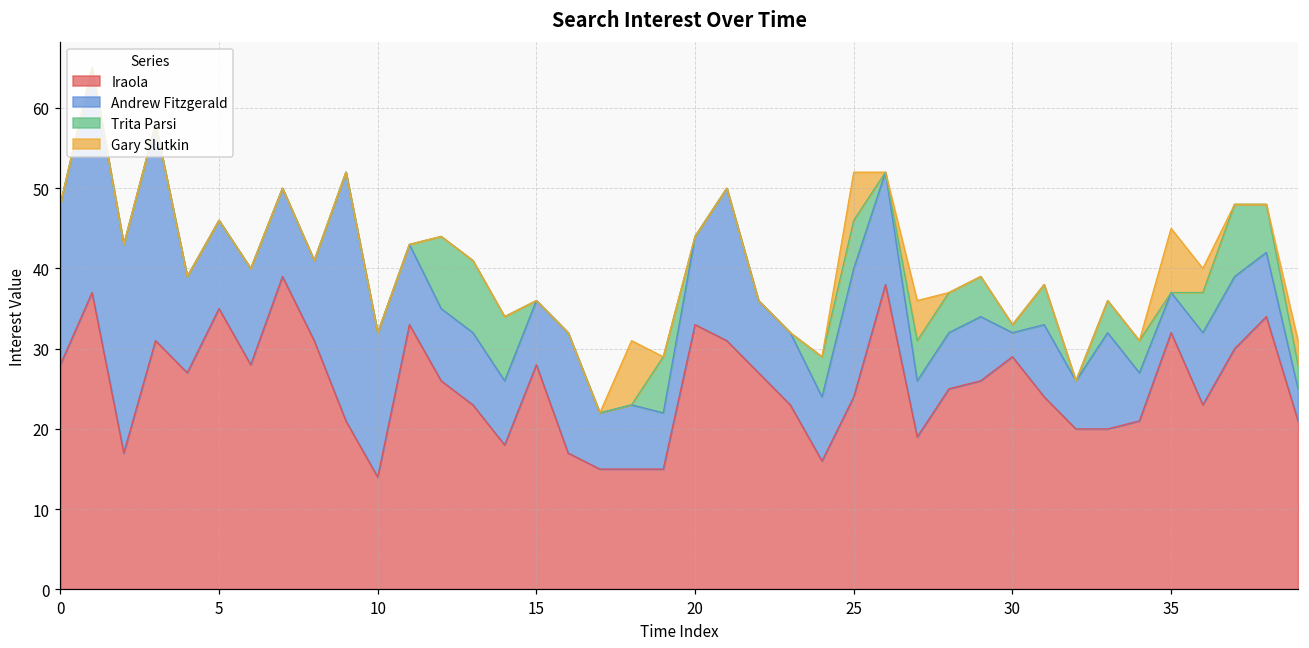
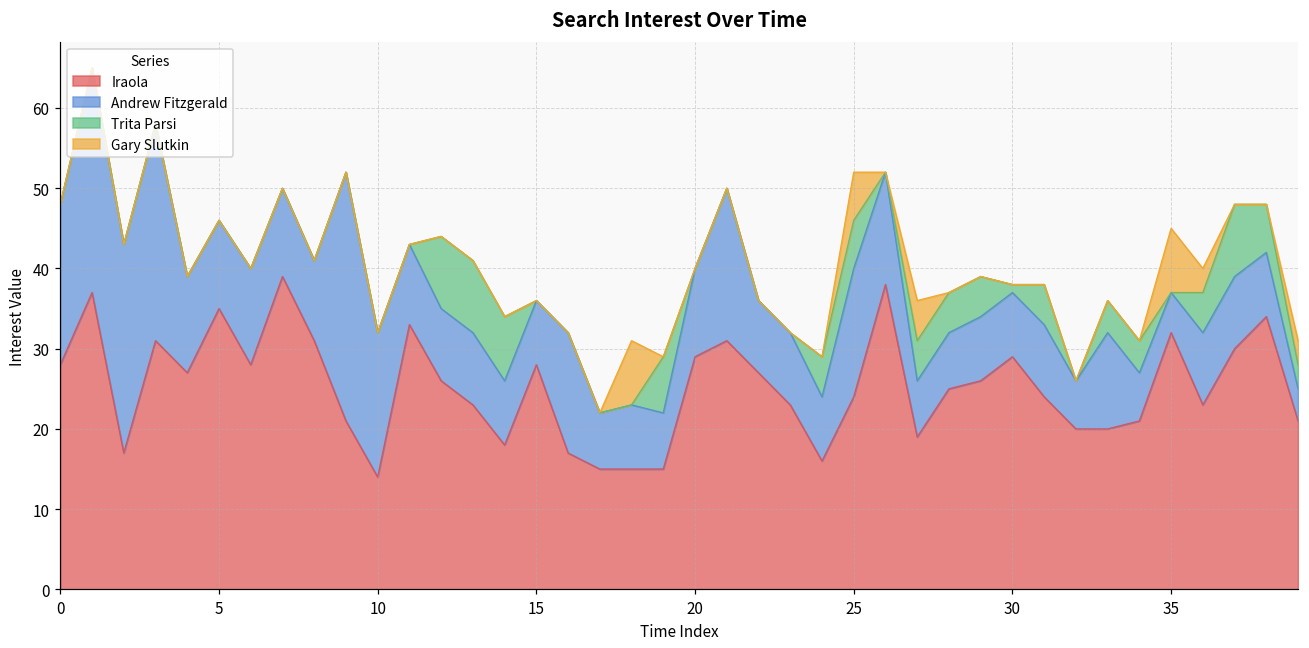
  {
    "Iraola": {
      "0": 28,
      "5": 35,
      "10": 14,
      "15": 28,
-     "20": 33,
+     "20": 29,
      "25": 24,
      "30": 29,
      "35": 32
    },
    "Andrew Fitzgerald": {
      "25": 16,
-     "30": 3
+     "30": 8
    },
    "Trita Parsi": {
      "25": 6
    },
    "Gary Slutkin": {
      "25": 6,
      "35": 8
    }
  }
